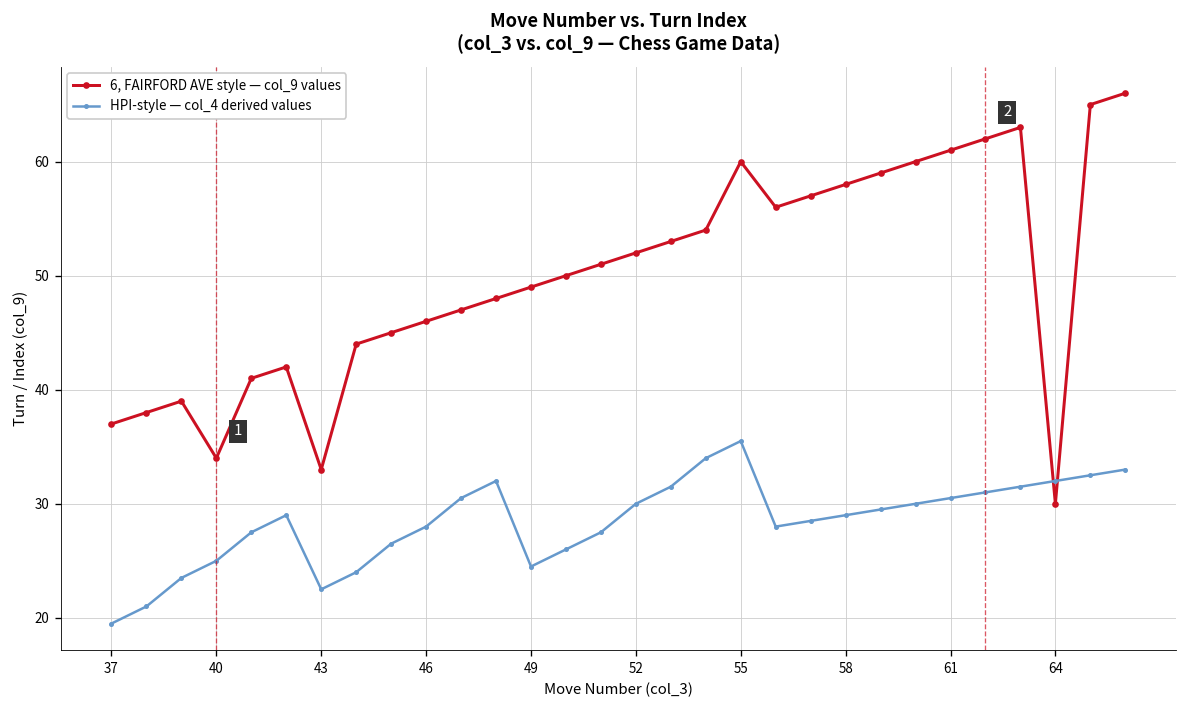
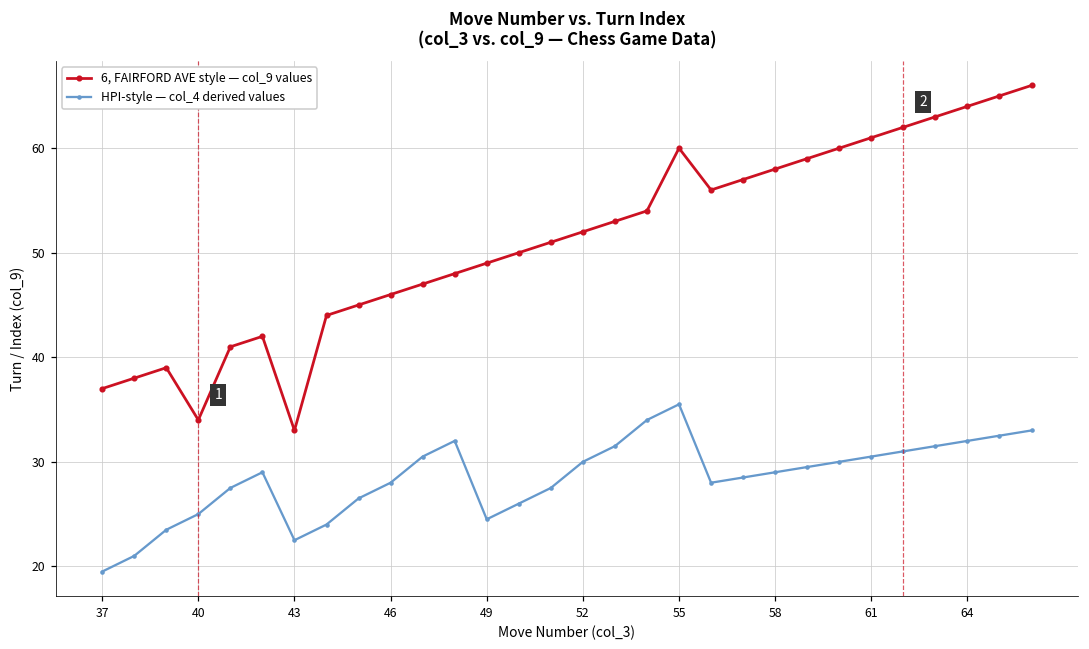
  {
    "6, FAIRFORD AVE style — col_9 values": {
      "37": 37,
      "43": 33,
      "46": 46,
      "49": 49,
      "52": 52,
      "55": 60,
      "58": 58,
      "61": 61,
-     "64": 30
+     "64": 64
    },
    "HPI-style — col_4 derived values": {
      "37": 20,
      "40": 25,
      "43": 23,
      "46": 28,
      "49": 25,
      "52": 30,
      "55": 36,
      "58": 29,
      "61": 31,
      "64": 32
    }
  }
